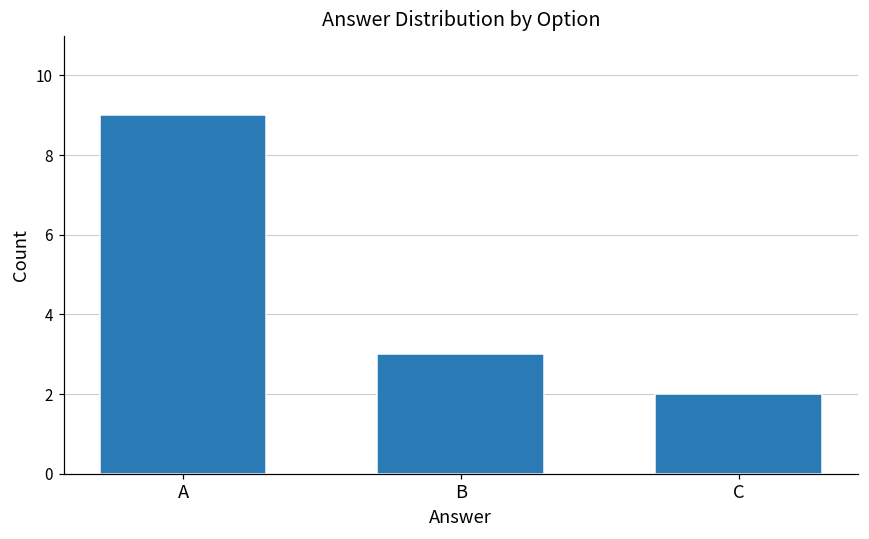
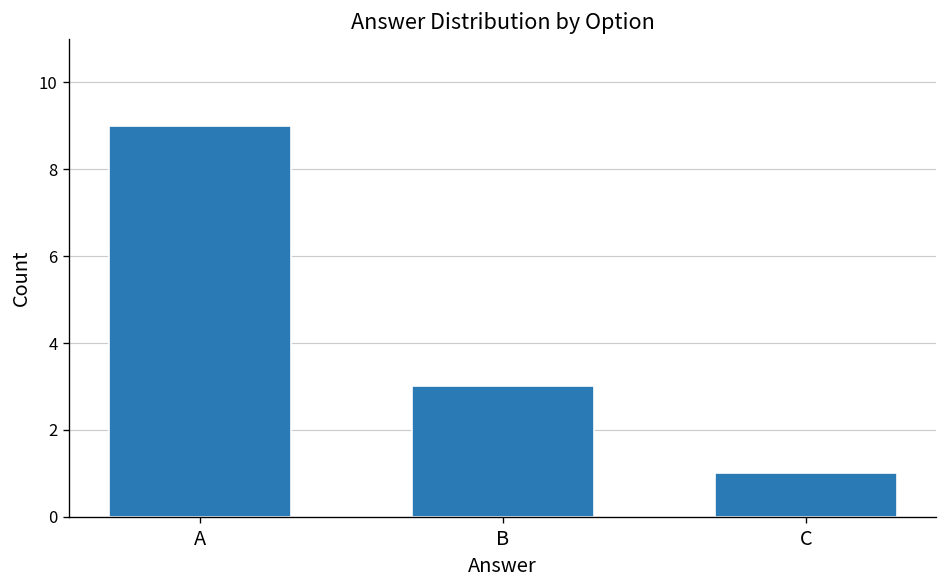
  {
    "A": 9,
    "B": 3,
-   "C": 2
+   "C": 1
  }
